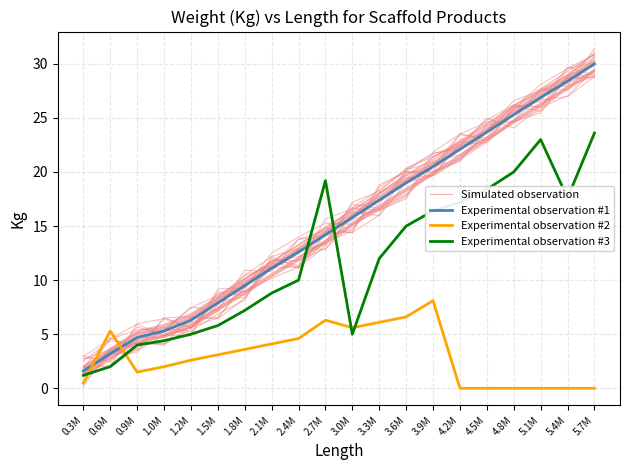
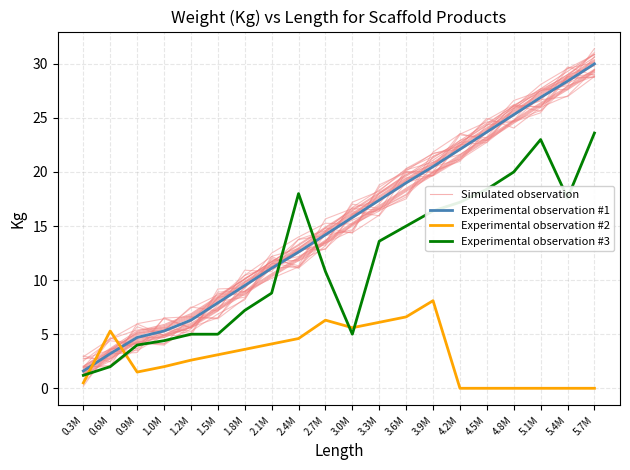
  {
    "Experimental observation #2": {
      "0.6M": 5.3,
      "0.9M": 1.5,
      "1.0M": 2.0,
      "1.2M": 2.6,
      "1.5M": 3.1,
      "1.8M": 3.6,
      "2.1M": 4.1,
      "2.4M": 4.6,
      "2.7M": 6.3,
      "3.0M": 5.6,
      "3.3M": 6.1,
      "3.6M": 6.6,
      "3.9M": 8.1,
      "4.2M": 0.0,
      "4.5M": 0.0,
      "4.8M": 0.0,
      "5.1M": 0.0,
      "5.4M": 0.0,
      "5.7M": 0.0
    },
    "Experimental observation #3": {
      "1.0M": 4.4,
-     "1.5M": 5.8,
+     "1.5M": 5.0,
      "1.8M": 7.2,
      "2.1M": 8.8,
-     "2.4M": 10.0,
-     "2.7M": 19.2,
+     "2.4M": 18.0,
+     "2.7M": 10.8,
      "3.0M": 5.0,
-     "3.3M": 12.0,
+     "3.3M": 13.6,
      "3.6M": 15.0,
      "4.8M": 20.0,
      "5.1M": 23.0,
      "5.7M": 23.6
    }
  }
